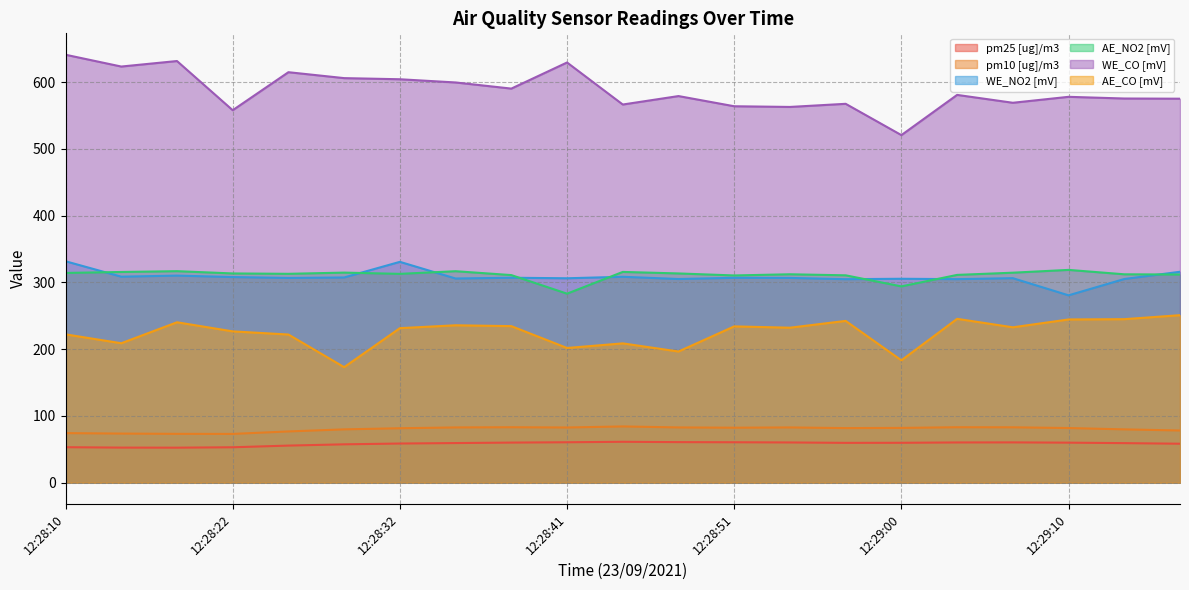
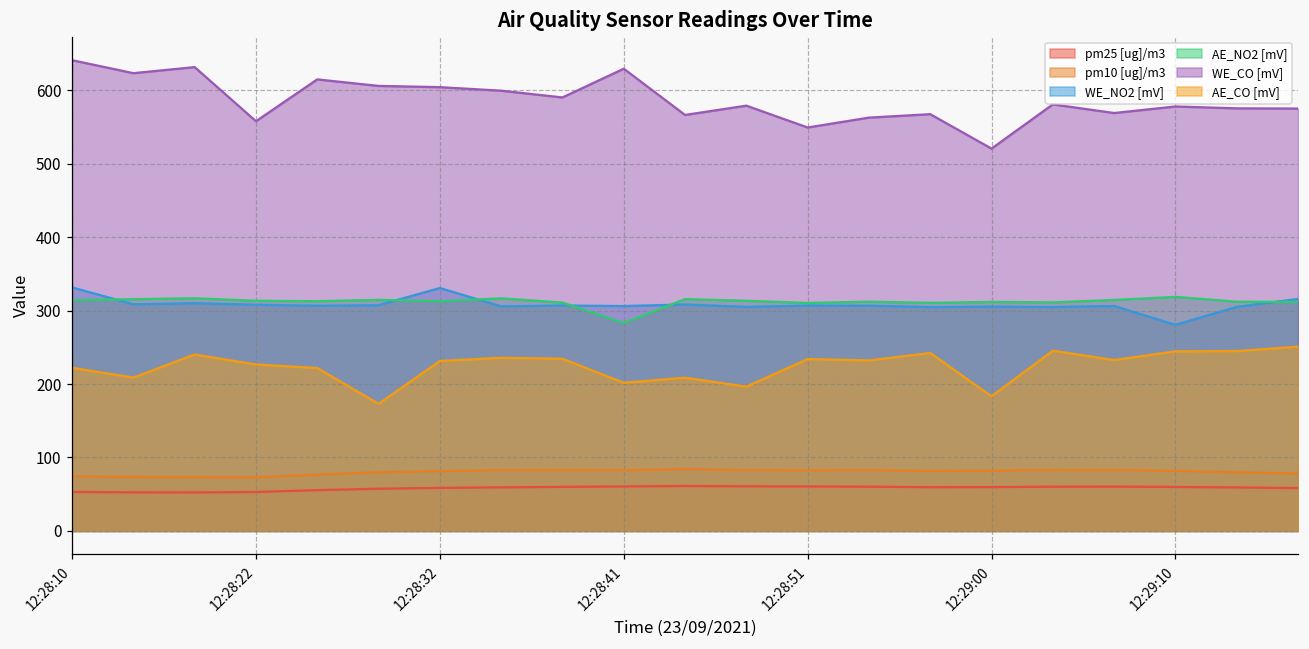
  {
    "WE_NO2 [mV]": {
      "12:28:10": 330,
      "12:28:22": 310,
      "12:28:32": 330,
      "12:28:41": 310,
      "12:29:00": 310,
      "12:29:10": 280
    },
    "AE_NO2 [mV]": {
      "12:28:10": 310,
      "12:28:22": 310,
      "12:28:32": 310,
      "12:28:41": 280,
-     "12:29:00": 290,
+     "12:29:00": 310,
      "12:29:10": 320
    },
    "WE_CO [mV]": {
      "12:28:10": 640,
      "12:28:22": 560,
      "12:28:32": 600,
      "12:28:41": 630,
-     "12:28:51": 560,
+     "12:28:51": 550,
      "12:29:00": 520,
      "12:29:10": 580
    }
  }
